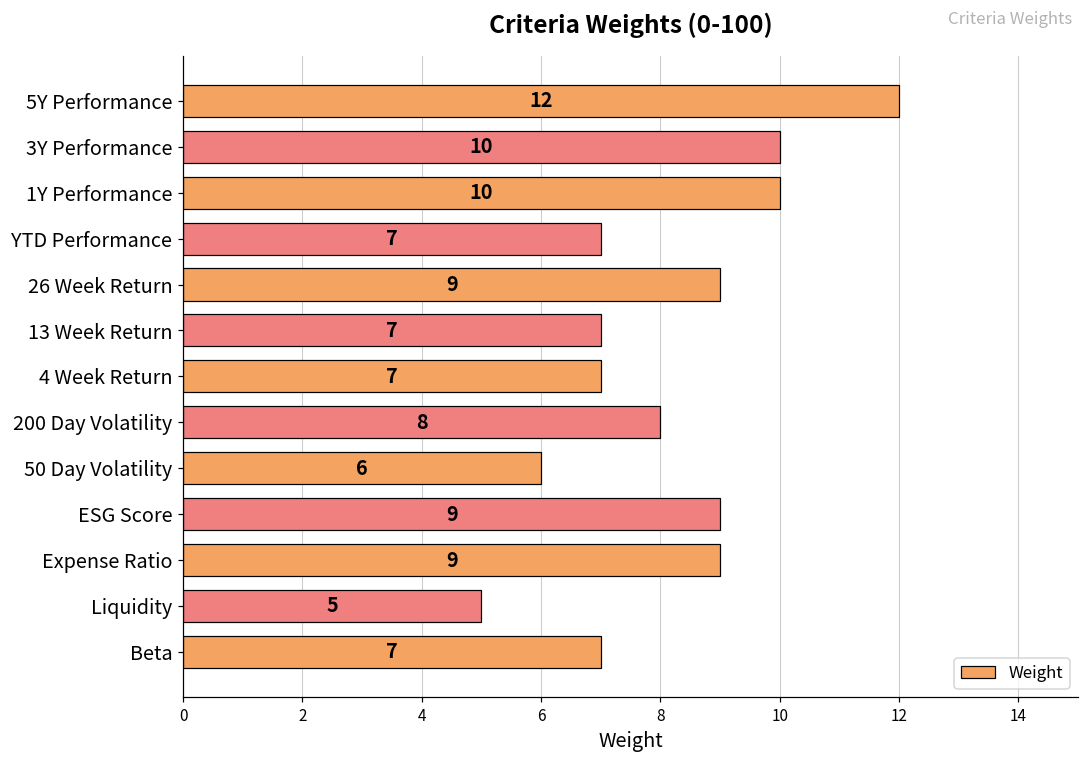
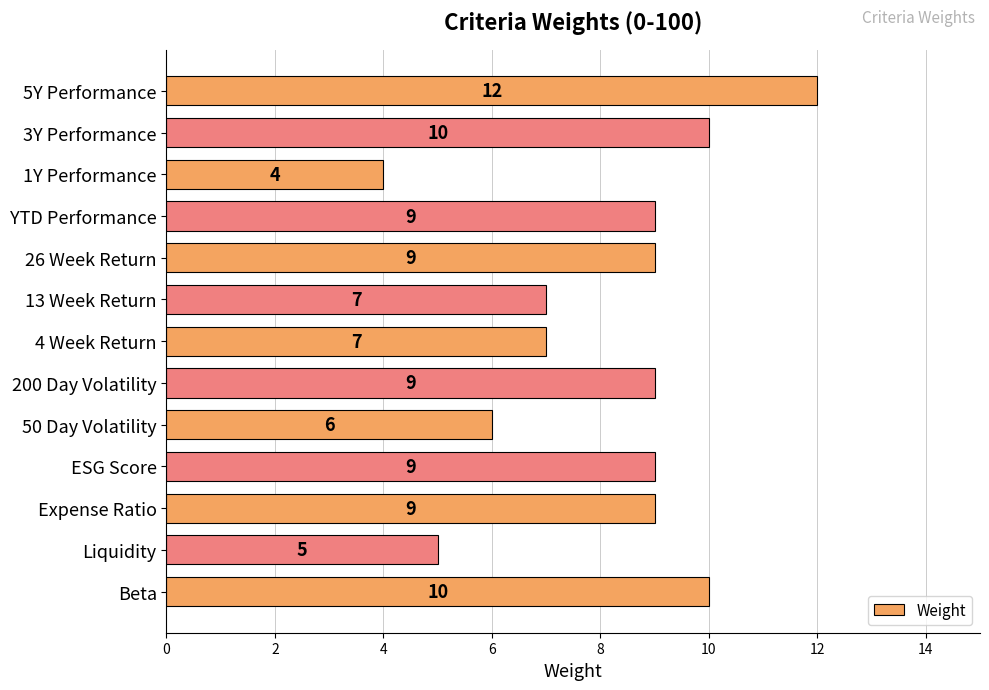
  {
    "5Y Performance": 12,
    "3Y Performance": 10,
-   "1Y Performance": 10,
-   "YTD Performance": 7,
+   "1Y Performance": 4,
+   "YTD Performance": 9,
    "26 Week Return": 9,
    "13 Week Return": 7,
    "4 Week Return": 7,
-   "200 Day Volatility": 8,
+   "200 Day Volatility": 9,
    "50 Day Volatility": 6,
    "ESG Score": 9,
    "Expense Ratio": 9,
    "Liquidity": 5,
-   "Beta": 7
+   "Beta": 10
  }
